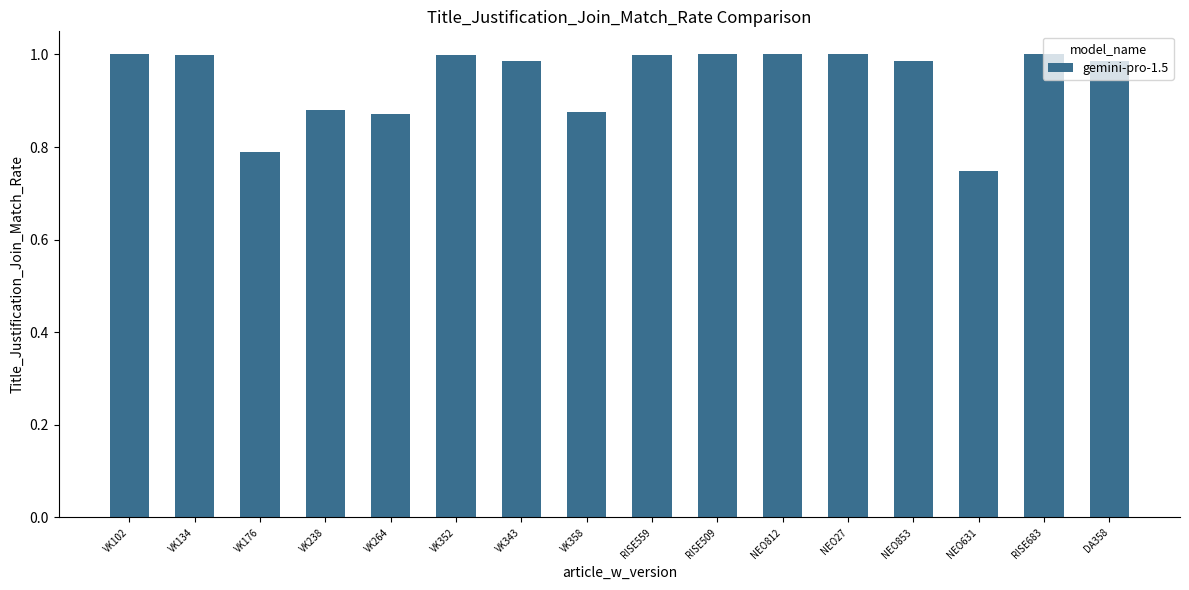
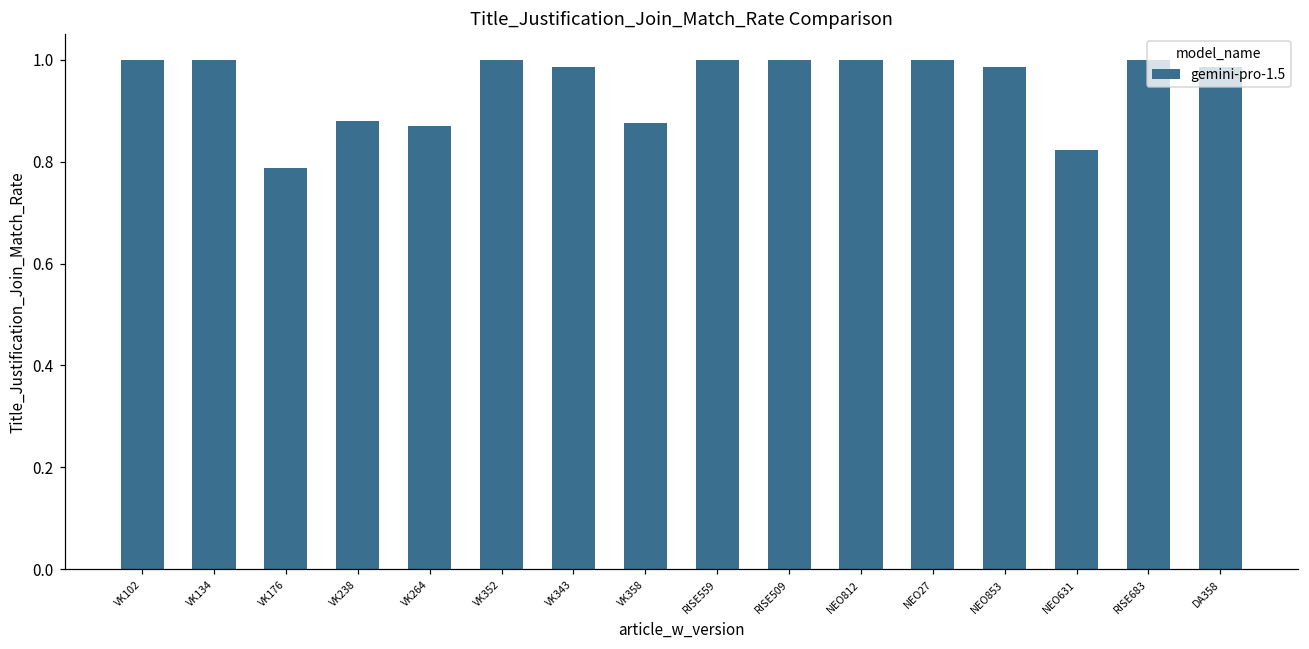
  {
    "VK102": 1.00,
    "VK134": 1.00,
    "VK176": 0.79,
    "VK238": 0.88,
    "VK264": 0.87,
    "VK352": 1.00,
    "VK343": 0.99,
    "VK358": 0.88,
    "RISE559": 1.00,
    "RISE509": 1.00,
    "NEO812": 1.00,
    "NEO27": 1.00,
    "NEO853": 0.99,
-   "NEO631": 0.75
+   "NEO631": 0.82
  }
